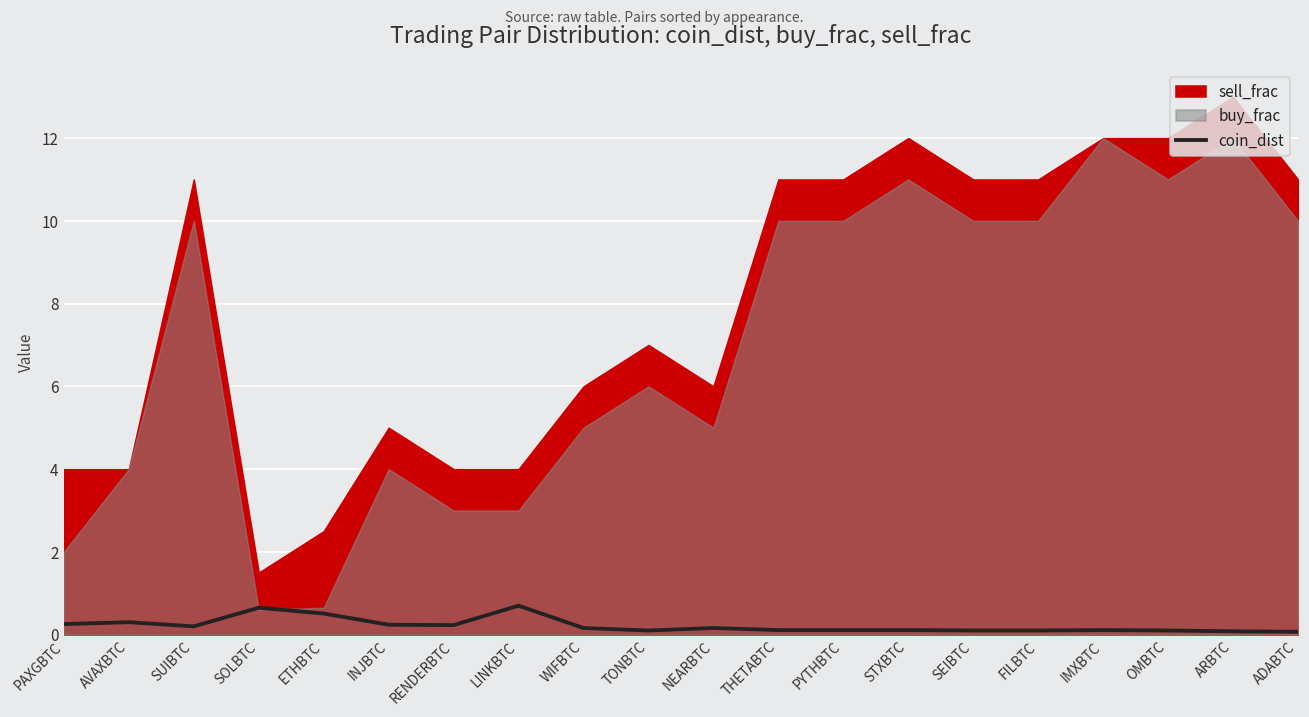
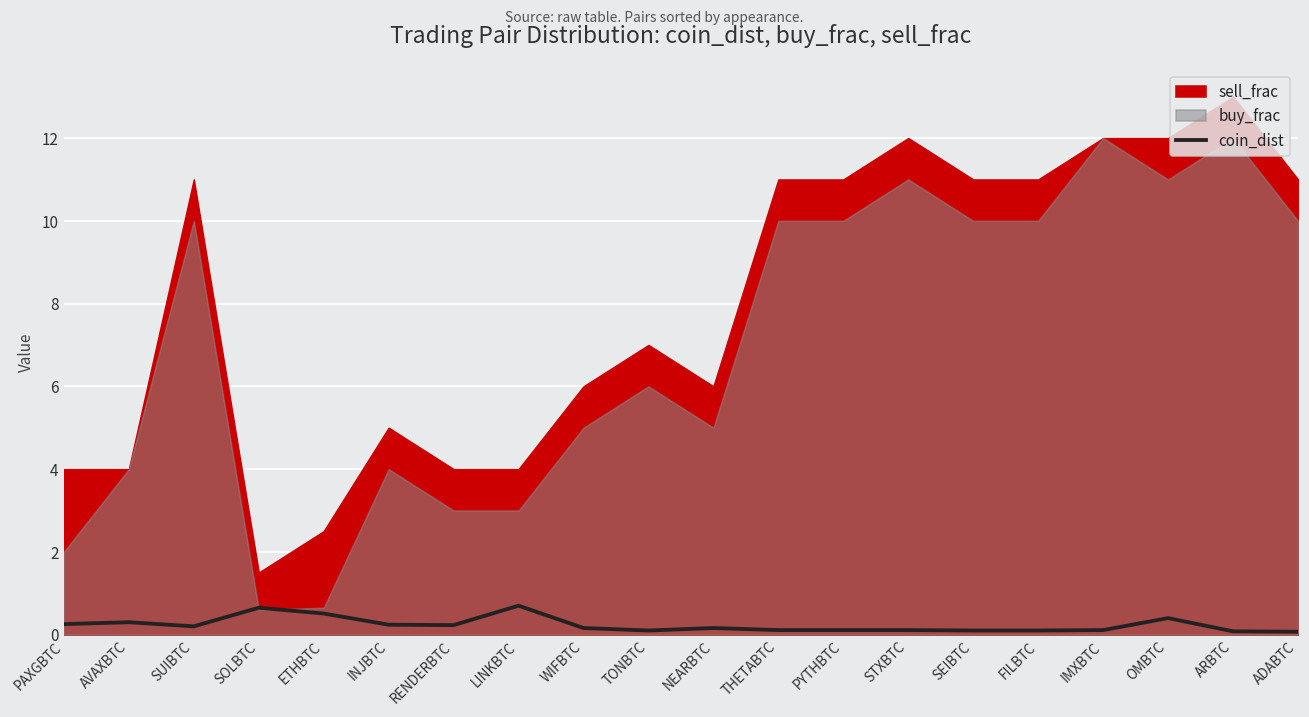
  {
    "coin_dist": {
      "PAXGBTC": 0.3,
      "AVAXBTC": 0.3,
      "SUIBTC": 0.2,
      "ETHBTC": 0.5,
      "INJBTC": 0.2,
      "RENDERBTC": 0.2,
      "LINKBTC": 0.7,
      "WIFBTC": 0.2,
      "TONBTC": 0.1,
      "NEARBTC": 0.2,
      "THETABTC": 0.1,
      "PYTHBTC": 0.1,
      "STXBTC": 0.1,
      "SEIBTC": 0.1,
      "FILBTC": 0.1,
      "IMXBTC": 0.1,
-     "OMBTC": 0.1,
+     "OMBTC": 0.4,
      "ARBTC": 0.1,
      "ADABTC": 0.1
    }
  }
